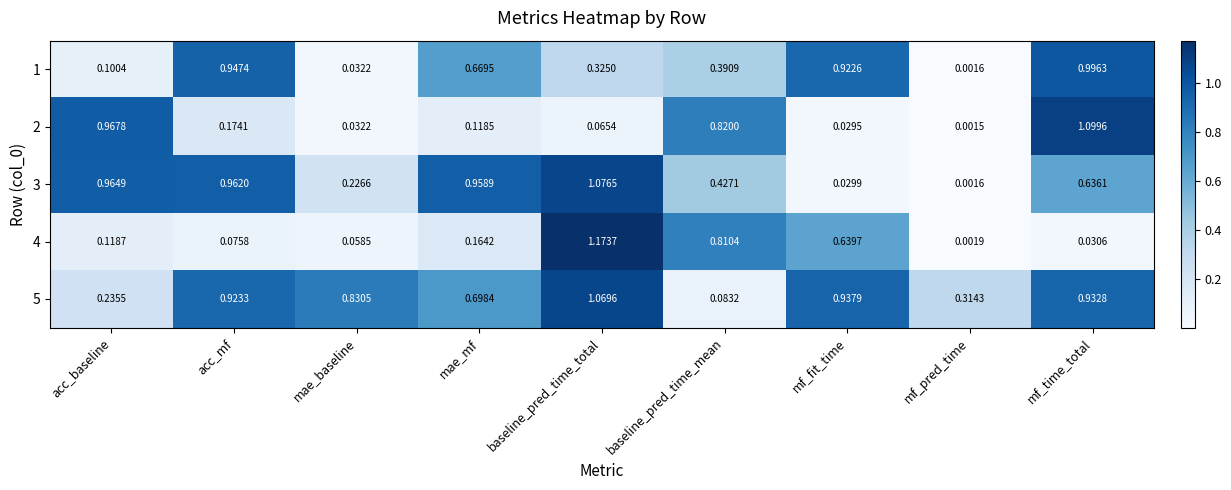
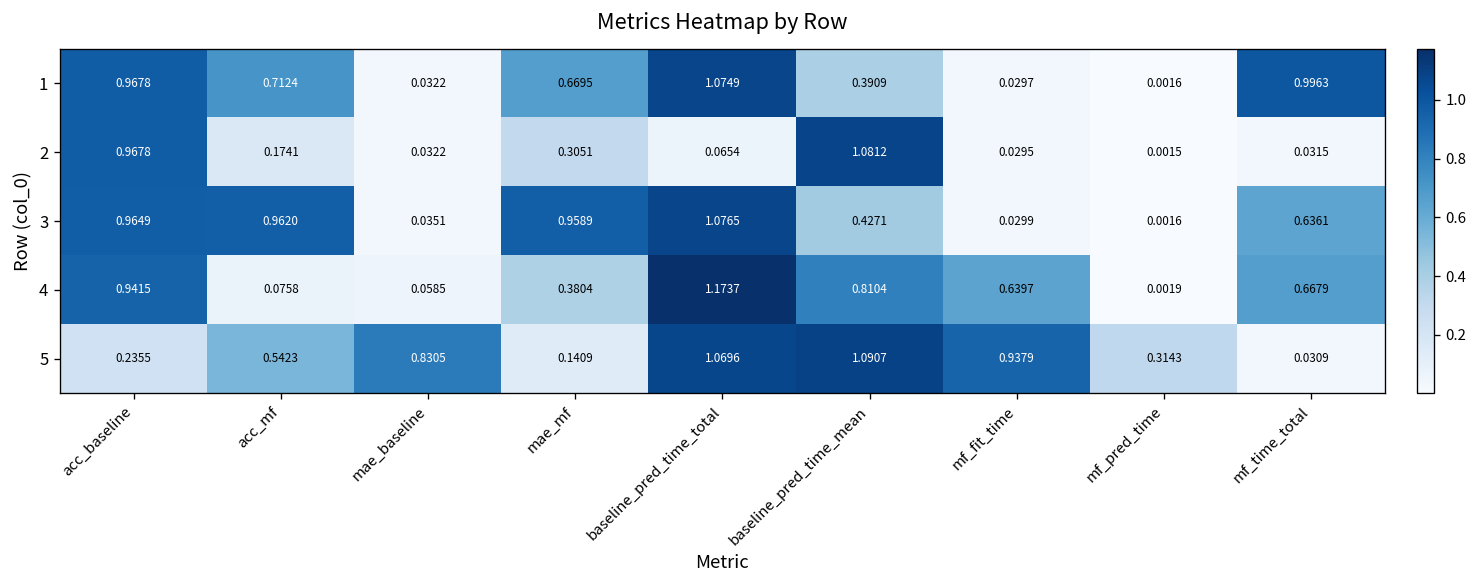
  {
    "1": {
-     "acc_baseline": 0.1004,
-     "acc_mf": 0.9474,
+     "acc_baseline": 0.9678,
+     "acc_mf": 0.7124,
      "mae_baseline": 0.0322,
      "mae_mf": 0.6695,
-     "baseline_pred_time_total": 0.3250,
+     "baseline_pred_time_total": 1.0749,
      "baseline_pred_time_mean": 0.3909,
-     "mf_fit_time": 0.9226,
+     "mf_fit_time": 0.0297,
      "mf_pred_time": 0.0016,
      "mf_time_total": 0.9963
    },
    "2": {
      "acc_baseline": 0.9678,
      "acc_mf": 0.1741,
      "mae_baseline": 0.0322,
-     "mae_mf": 0.1185,
+     "mae_mf": 0.3051,
      "baseline_pred_time_total": 0.0654,
-     "baseline_pred_time_mean": 0.8200,
+     "baseline_pred_time_mean": 1.0812,
      "mf_fit_time": 0.0295,
      "mf_pred_time": 0.0015,
-     "mf_time_total": 1.0996
+     "mf_time_total": 0.0315
    },
    "3": {
      "acc_baseline": 0.9649,
      "acc_mf": 0.9620,
-     "mae_baseline": 0.2266,
+     "mae_baseline": 0.0351,
      "mae_mf": 0.9589,
      "baseline_pred_time_total": 1.0765,
      "baseline_pred_time_mean": 0.4271,
      "mf_fit_time": 0.0299,
      "mf_pred_time": 0.0016,
      "mf_time_total": 0.6361
    },
    "4": {
-     "acc_baseline": 0.1187,
+     "acc_baseline": 0.9415,
      "acc_mf": 0.0758,
      "mae_baseline": 0.0585,
-     "mae_mf": 0.1642,
+     "mae_mf": 0.3804,
      "baseline_pred_time_total": 1.1737,
      "baseline_pred_time_mean": 0.8104,
      "mf_fit_time": 0.6397,
      "mf_pred_time": 0.0019,
-     "mf_time_total": 0.0306
+     "mf_time_total": 0.6679
    },
    "5": {
      "acc_baseline": 0.2355,
-     "acc_mf": 0.9233,
+     "acc_mf": 0.5423,
      "mae_baseline": 0.8305,
-     "mae_mf": 0.6984,
+     "mae_mf": 0.1409,
      "baseline_pred_time_total": 1.0696,
-     "baseline_pred_time_mean": 0.0832,
+     "baseline_pred_time_mean": 1.0907,
      "mf_fit_time": 0.9379,
      "mf_pred_time": 0.3143,
-     "mf_time_total": 0.9328
+     "mf_time_total": 0.0309
    }
  }
